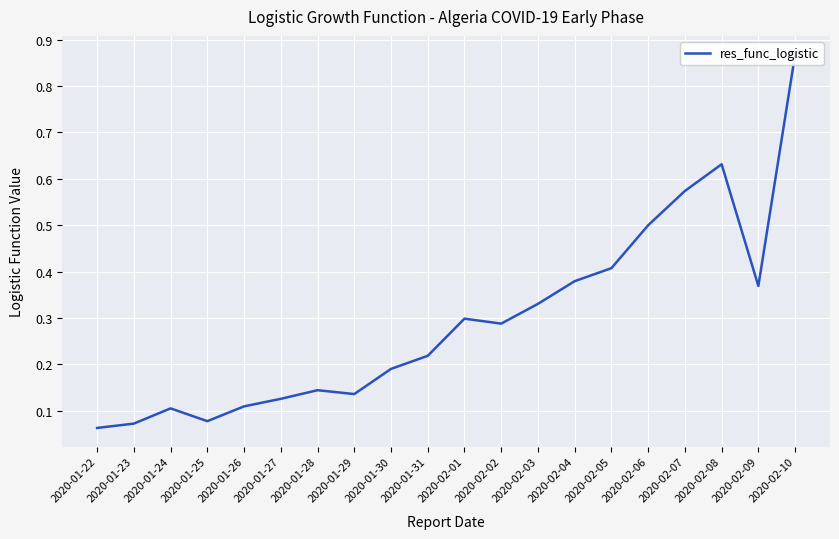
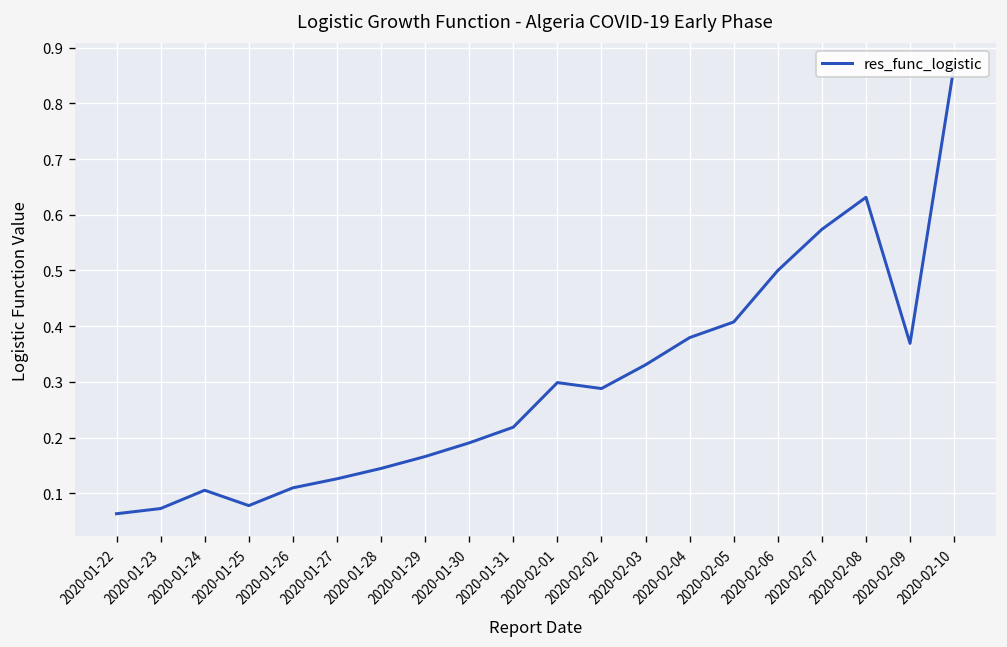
  {
    "2020-01-22": 0.06,
    "2020-01-23": 0.07,
    "2020-01-24": 0.11,
    "2020-01-25": 0.08,
    "2020-01-26": 0.11,
    "2020-01-27": 0.13,
    "2020-01-28": 0.14,
-   "2020-01-29": 0.14,
+   "2020-01-29": 0.17,
    "2020-01-30": 0.19,
    "2020-01-31": 0.22,
    "2020-02-01": 0.30,
    "2020-02-02": 0.29,
    "2020-02-03": 0.33,
    "2020-02-04": 0.38,
    "2020-02-05": 0.41,
    "2020-02-06": 0.50,
    "2020-02-07": 0.57,
    "2020-02-08": 0.63,
    "2020-02-09": 0.37
  }
